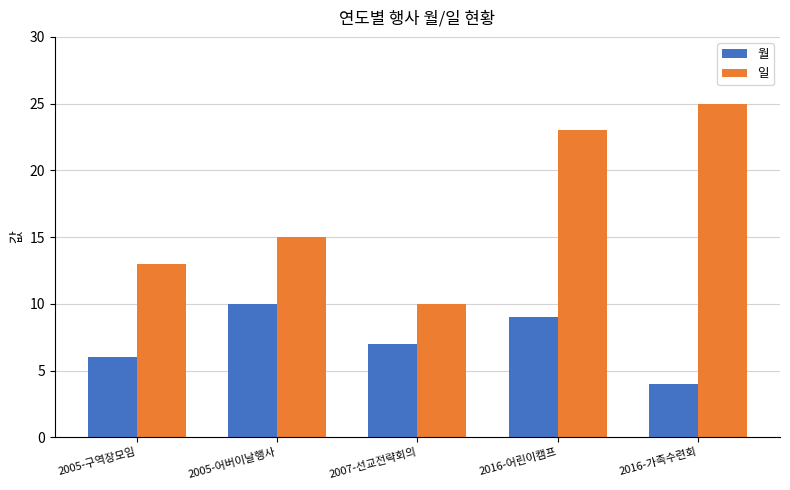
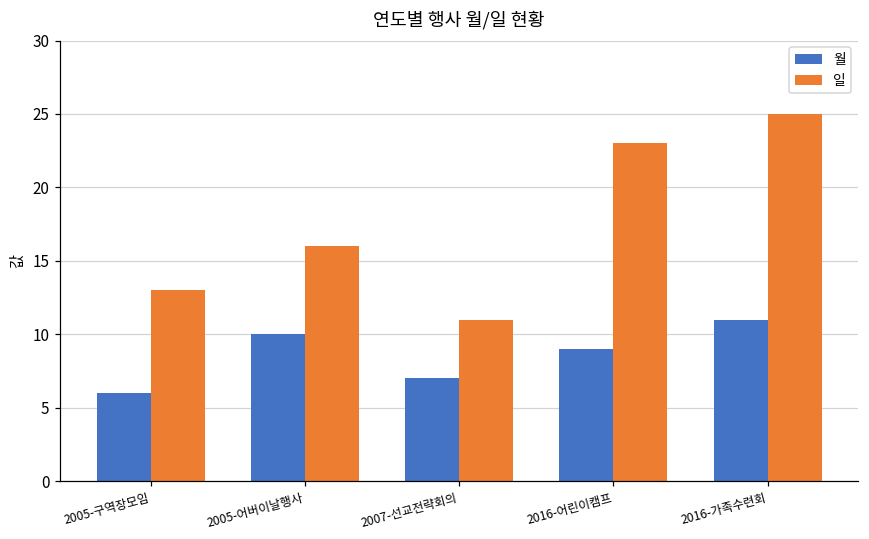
  {
    "월": {
      "2005-구역장모임": 6,
      "2005-어버이날행사": 10,
      "2007-선교전략회의": 7,
      "2016-어린이캠프": 9,
-     "2016-가족수련회": 4
+     "2016-가족수련회": 11
    },
    "일": {
      "2005-구역장모임": 13,
-     "2005-어버이날행사": 15,
-     "2007-선교전략회의": 10,
+     "2005-어버이날행사": 16,
+     "2007-선교전략회의": 11,
      "2016-어린이캠프": 23,
      "2016-가족수련회": 25
    }
  }
